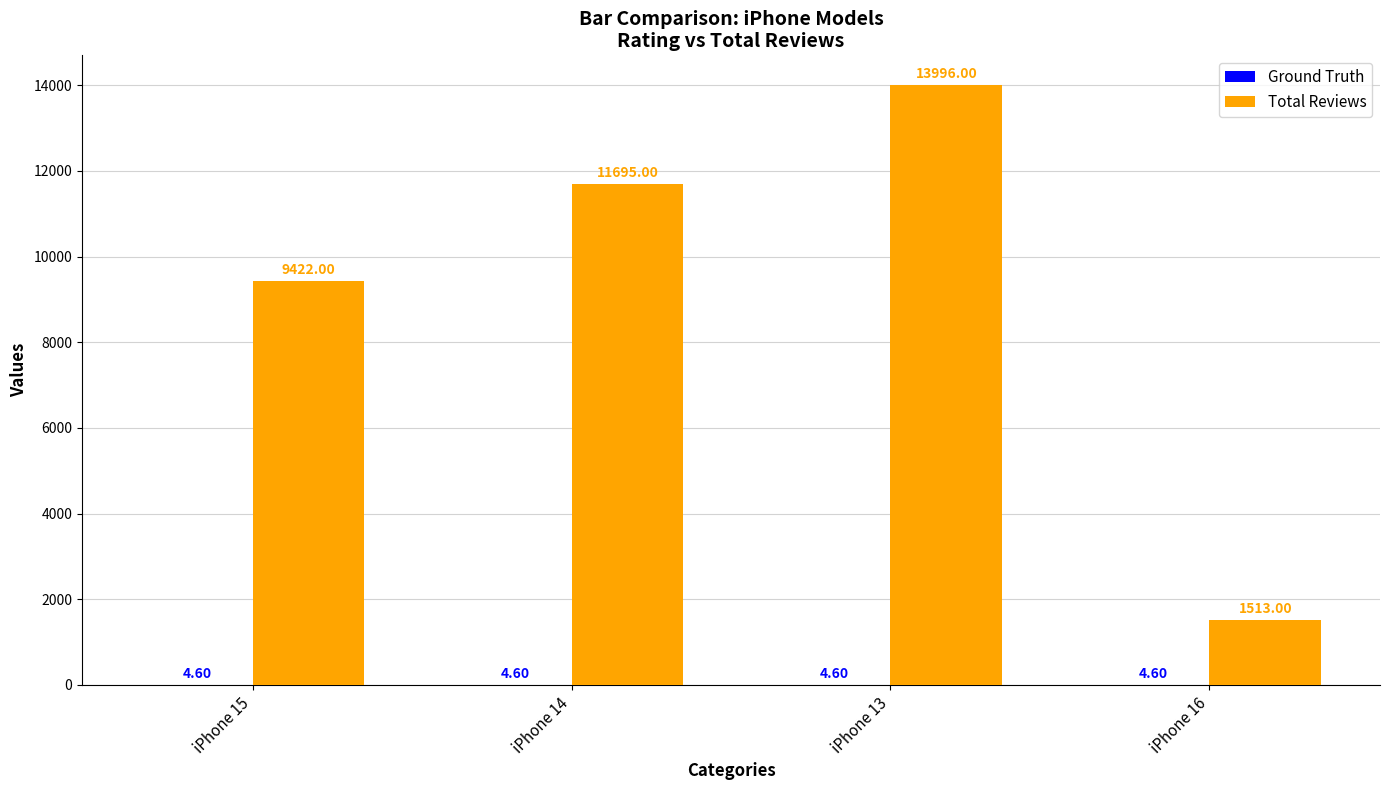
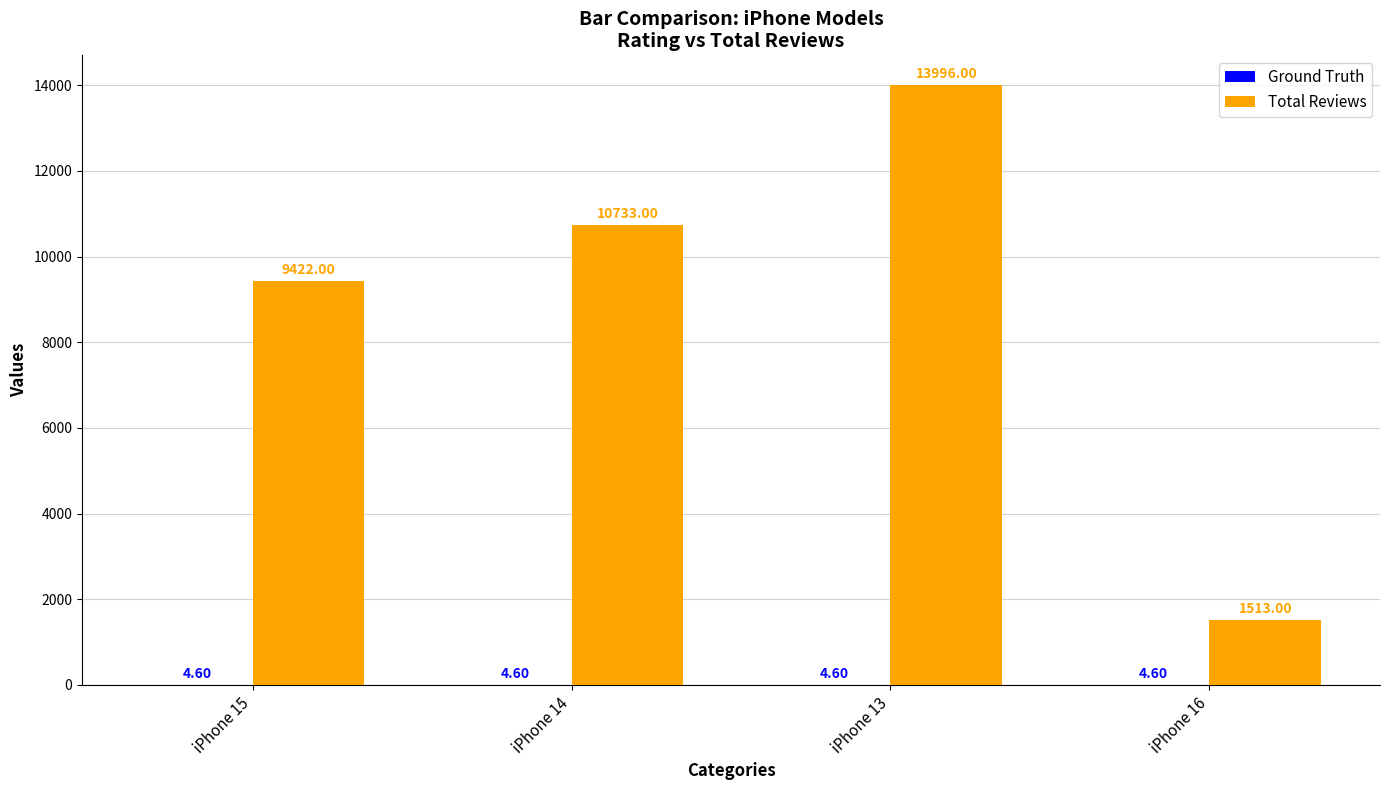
  {
    "Ground Truth": {
      "iPhone 15": 4.60,
      "iPhone 14": 4.60,
      "iPhone 13": 4.60,
      "iPhone 16": 4.60
    },
    "Total Reviews": {
      "iPhone 15": 9422.00,
-     "iPhone 14": 11695.00,
+     "iPhone 14": 10733.00,
      "iPhone 13": 13996.00,
      "iPhone 16": 1513.00
    }
  }
